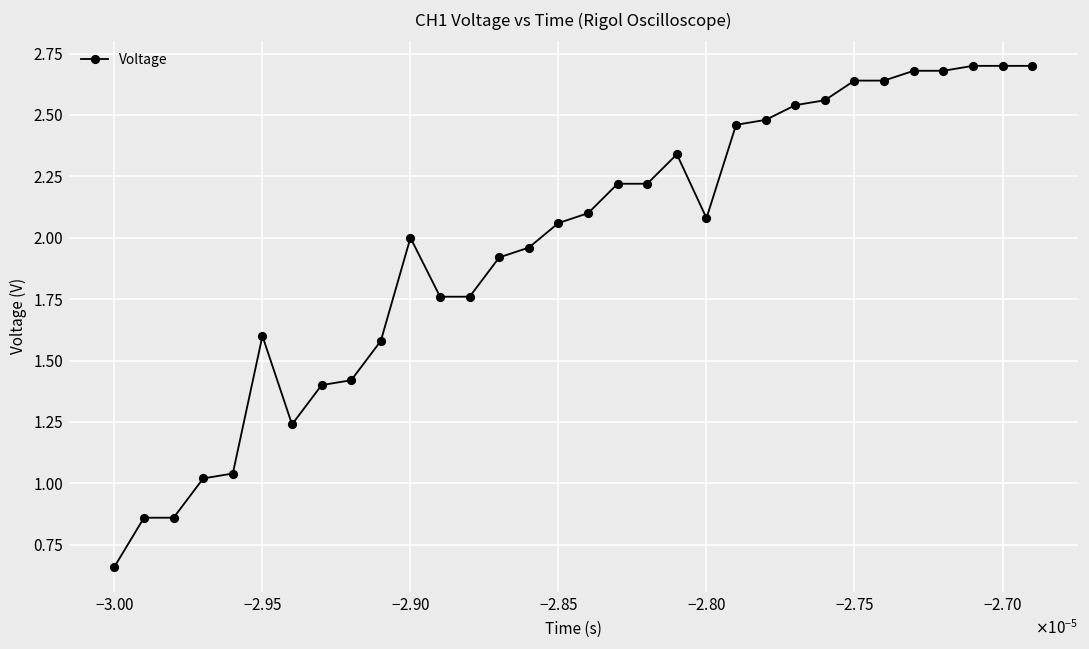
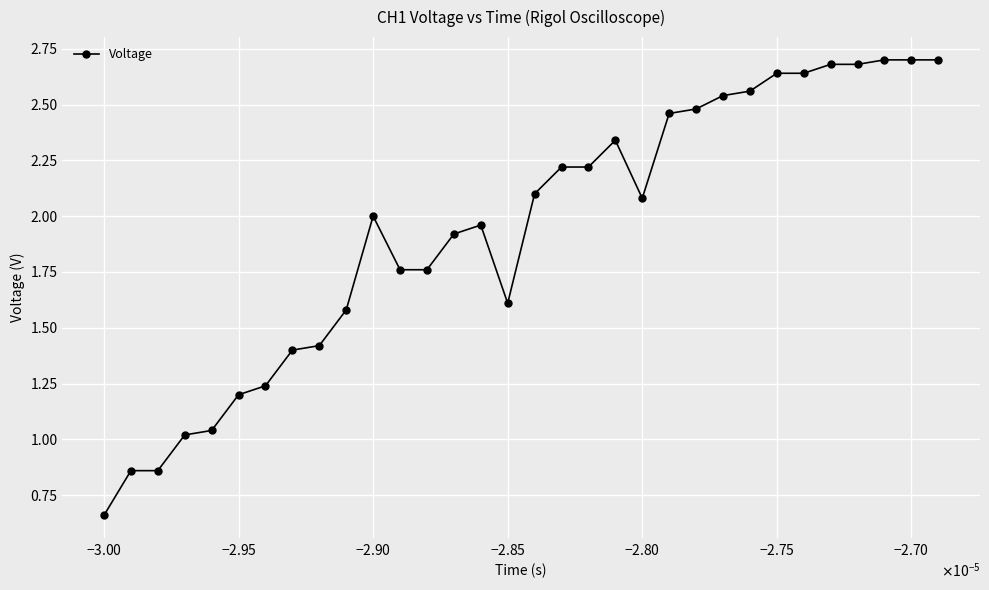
  {
    "−3.00": 0.66,
-   "−2.95": 1.6,
+   "−2.95": 1.2,
    "−2.90": 2.00,
-   "−2.85": 2.06,
+   "−2.85": 1.61,
    "−2.80": 2.08,
    "−2.75": 2.64,
    "−2.70": 2.70
  }
